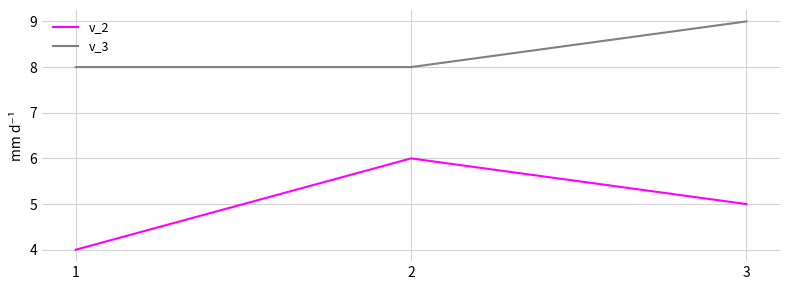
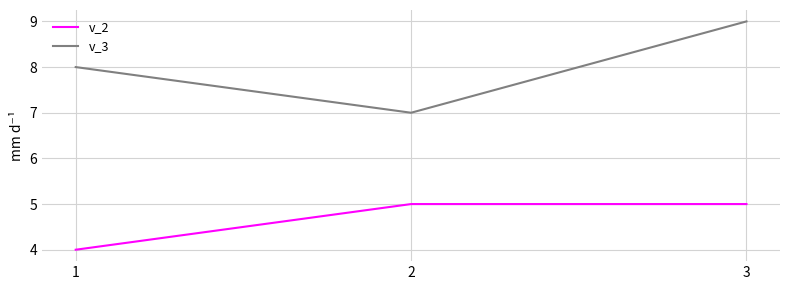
  {
    "v_2": {
      "1": 4,
-     "2": 6,
+     "2": 5,
      "3": 5
    },
    "v_3": {
      "1": 8,
-     "2": 8,
+     "2": 7,
      "3": 9
    }
  }
